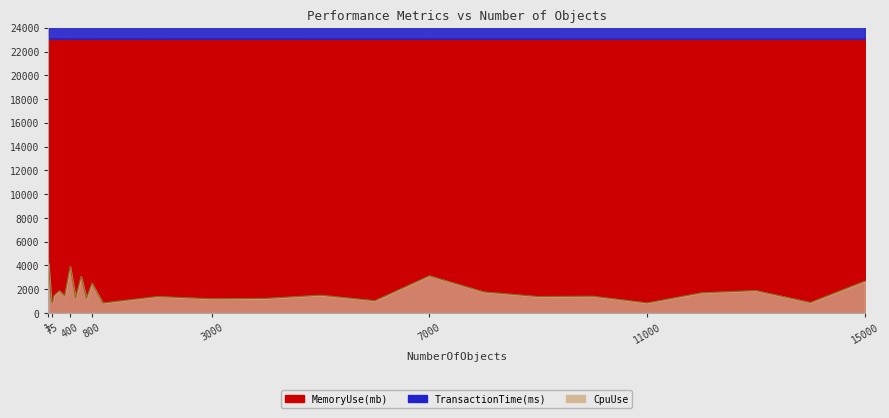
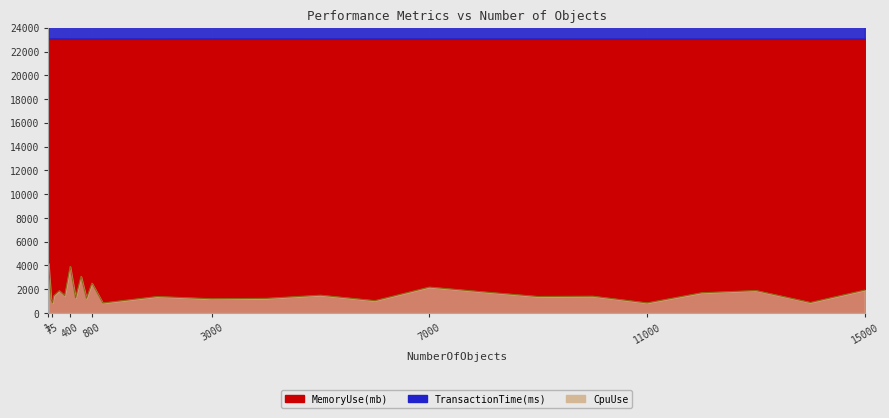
  {
    "MemoryUse(mb)": {
      "1": 23100,
      "75": 23100,
      "400": 23100,
      "800": 23100,
      "3000": 23100,
      "7000": 23100,
      "11000": 23100,
      "15000": 23100
    },
    "CpuUse": {
      "1": 3700,
      "75": 800,
      "400": 3900,
      "800": 2500,
      "3000": 1200,
-     "7000": 3100,
+     "7000": 2200,
      "11000": 900,
-     "15000": 2700
+     "15000": 1900
    }
  }
